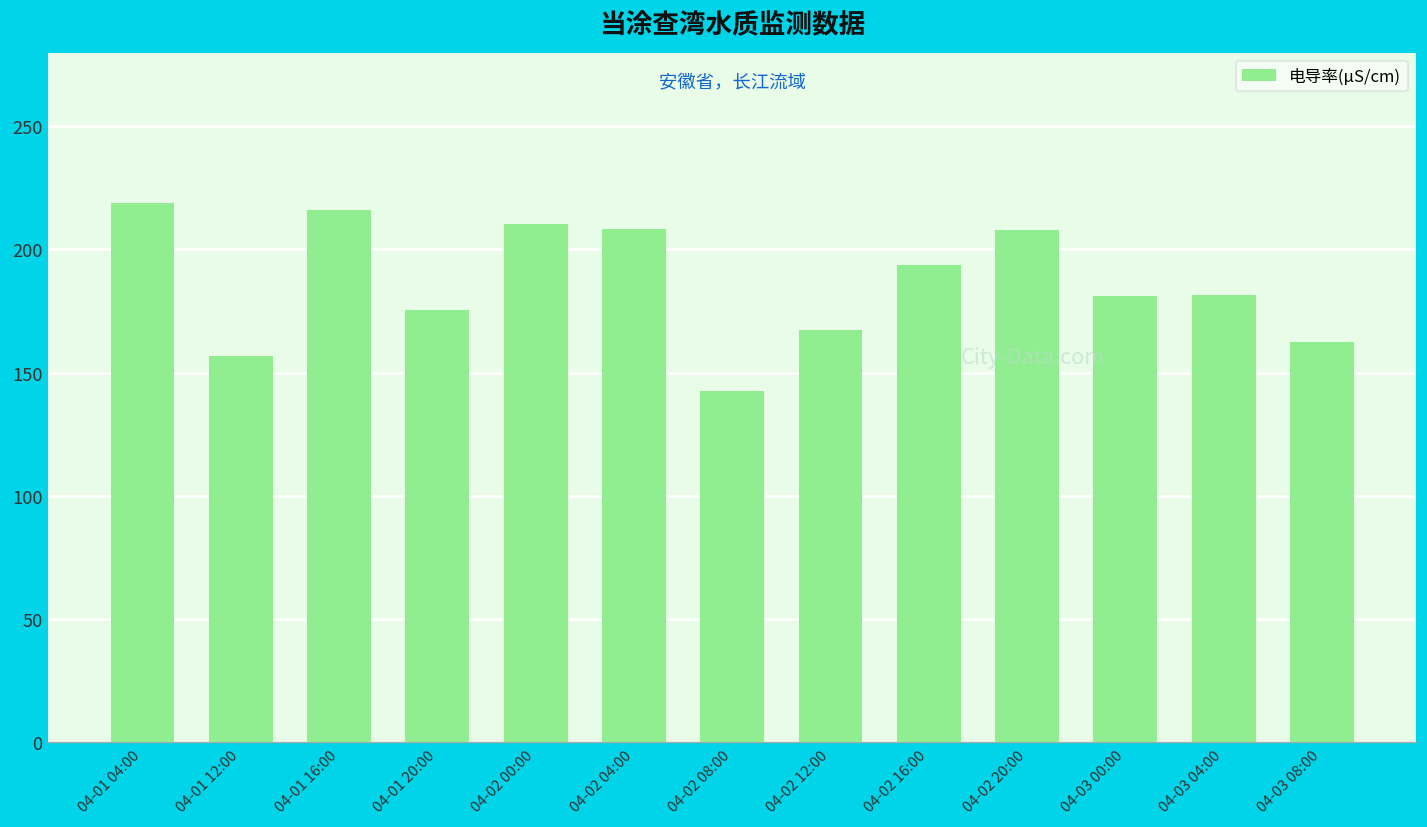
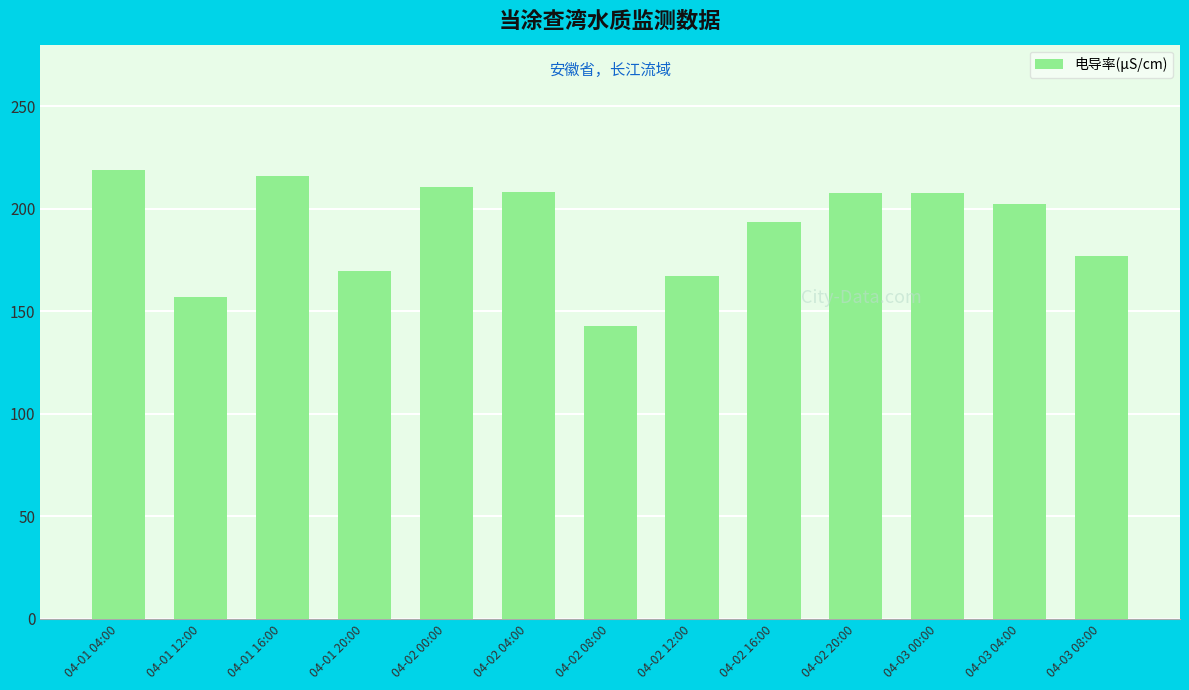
  {
    "04-01 04:00": 219,
    "04-01 12:00": 157,
    "04-01 16:00": 216,
-   "04-01 20:00": 176,
+   "04-01 20:00": 170,
    "04-02 00:00": 210,
    "04-02 04:00": 208,
    "04-02 08:00": 143,
    "04-02 12:00": 167,
    "04-02 16:00": 194,
    "04-02 20:00": 208,
-   "04-03 00:00": 181,
-   "04-03 04:00": 181,
-   "04-03 08:00": 162
+   "04-03 00:00": 208,
+   "04-03 04:00": 202,
+   "04-03 08:00": 177
  }
